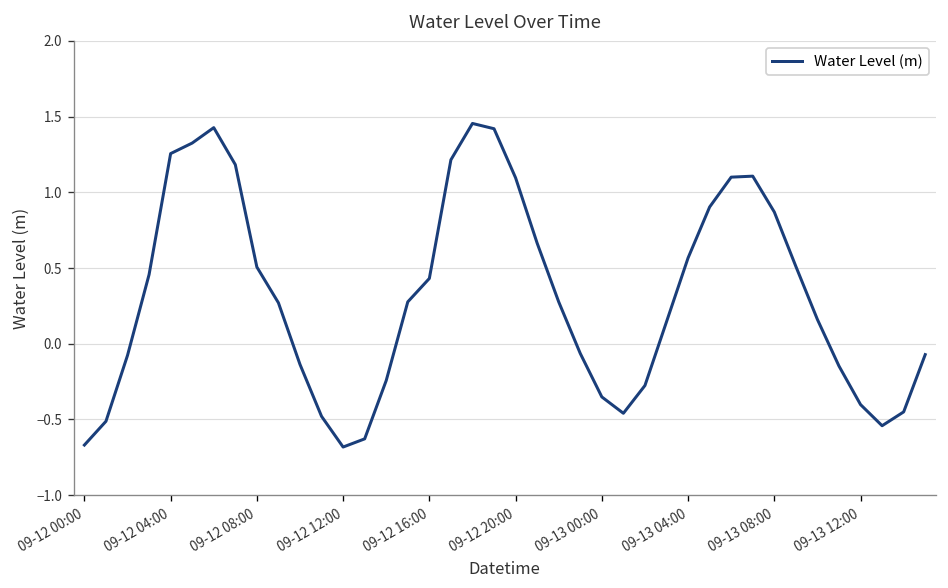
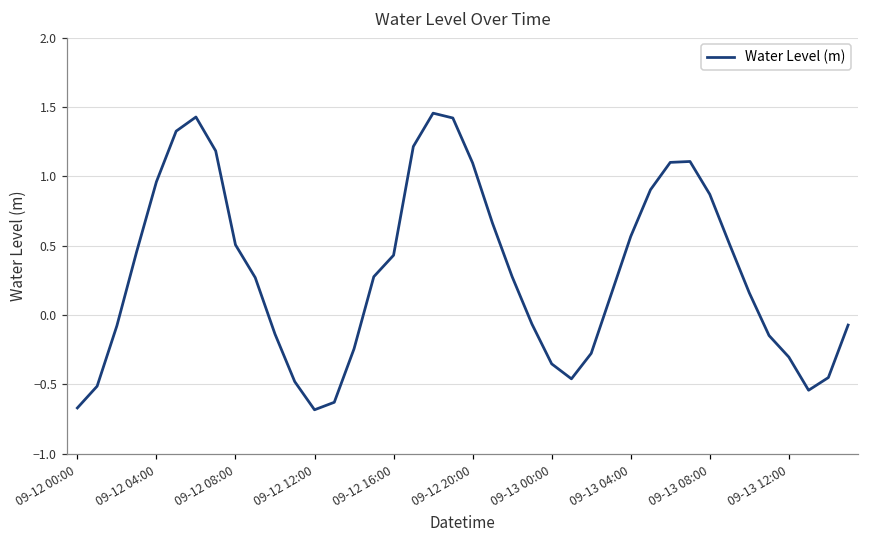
  {
    "09-12 00:00": -0.67,
-   "09-12 04:00": 1.26,
+   "09-12 04:00": 0.96,
    "09-12 08:00": 0.51,
    "09-12 12:00": -0.68,
    "09-12 16:00": 0.43,
    "09-12 20:00": 1.10,
    "09-13 00:00": -0.35,
    "09-13 04:00": 0.57,
    "09-13 08:00": 0.87,
-   "09-13 12:00": -0.40
+   "09-13 12:00": -0.30
  }
